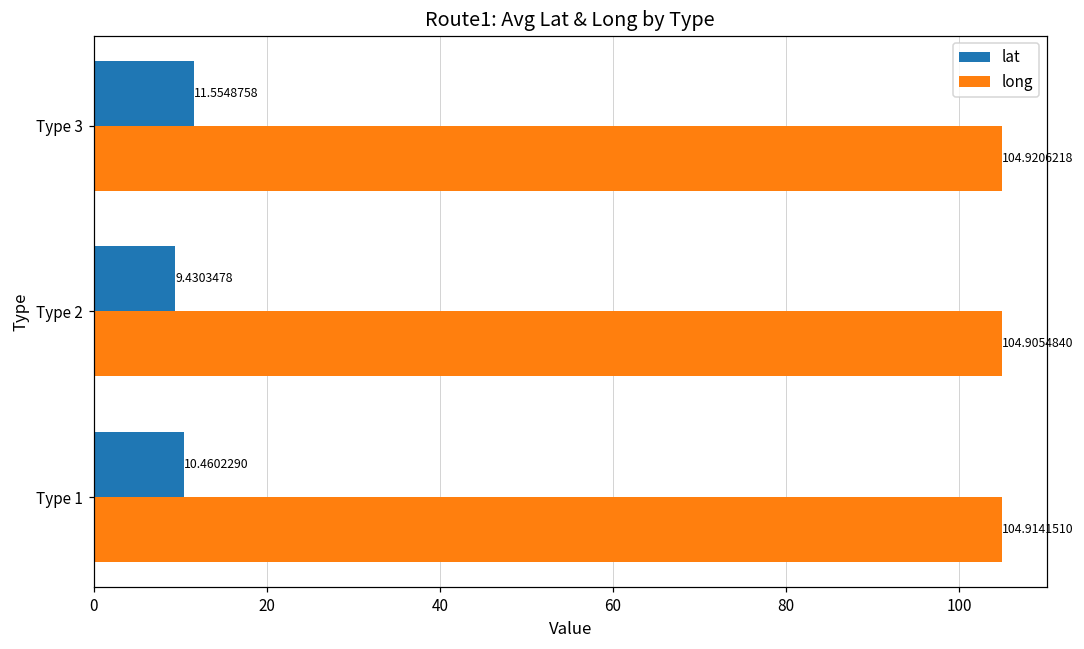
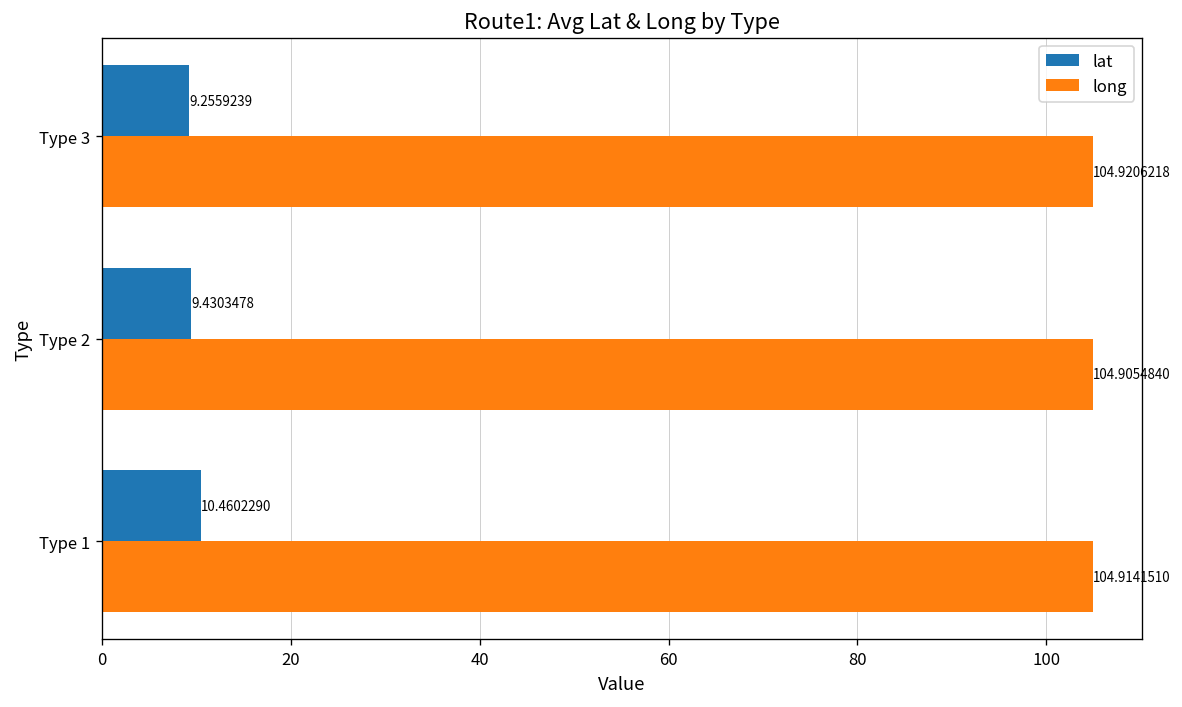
  {
    "lat": {
-     "Type 3": 11.5548758,
+     "Type 3": 9.2559239,
      "Type 2": 9.4303478,
      "Type 1": 10.4602290
    },
    "long": {
      "Type 3": 104.9206218,
      "Type 2": 104.9054840,
      "Type 1": 104.9141510
    }
  }
